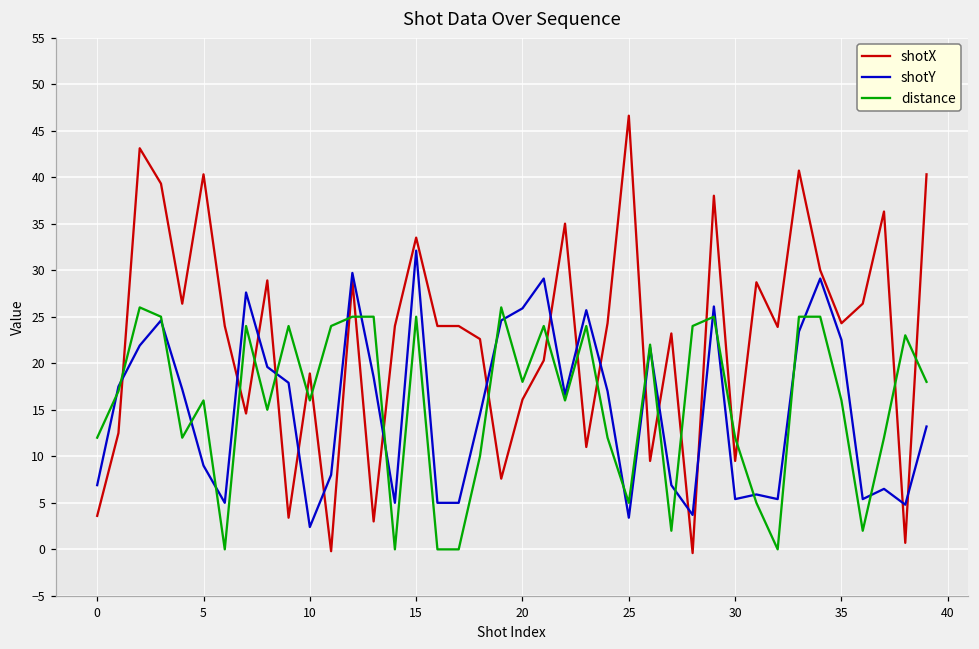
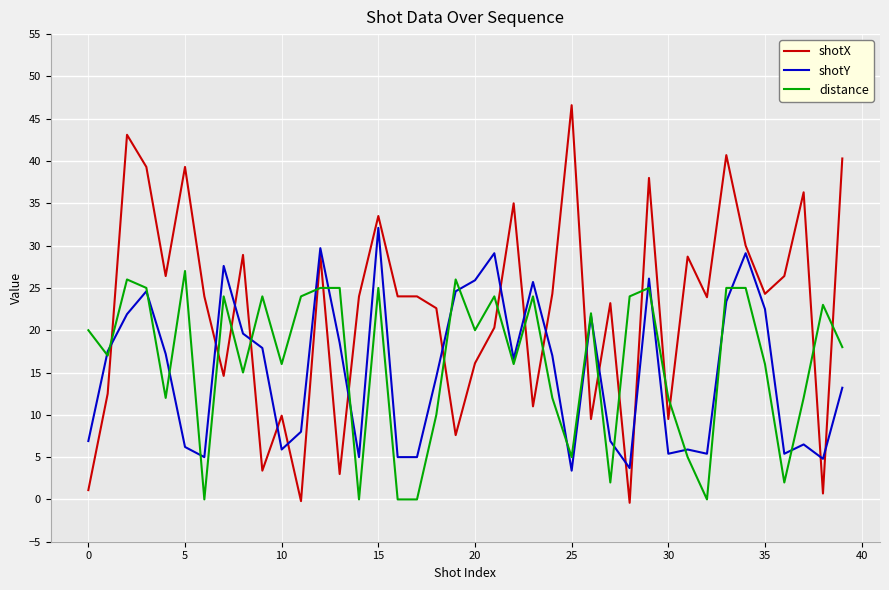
  {
    "shotX": {
-     "0": 4,
-     "5": 40,
-     "10": 19,
+     "0": 1,
+     "5": 39,
+     "10": 10,
      "15": 34,
      "20": 16,
      "25": 47,
      "30": 10,
      "35": 24
    },
    "shotY": {
      "0": 7,
-     "5": 9,
-     "10": 2,
+     "5": 6,
+     "10": 6,
      "15": 32,
      "20": 26,
      "25": 3,
      "30": 5,
      "35": 23
    },
    "distance": {
-     "0": 12,
-     "5": 16,
+     "0": 20,
+     "5": 27,
      "10": 16,
      "15": 25,
-     "20": 18,
+     "20": 20,
      "25": 5,
      "30": 12,
      "35": 16
    }
  }
